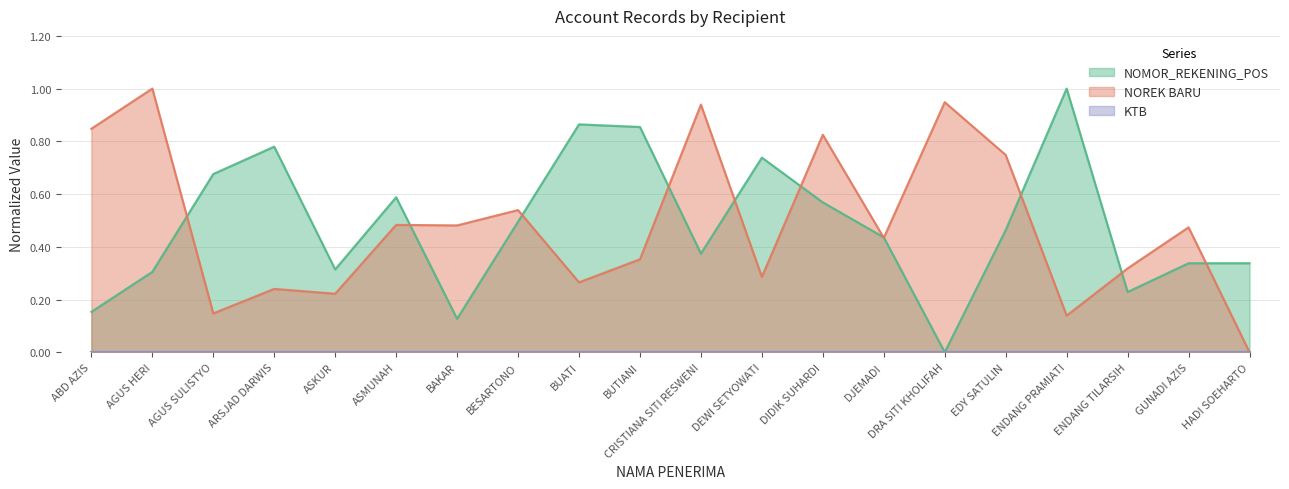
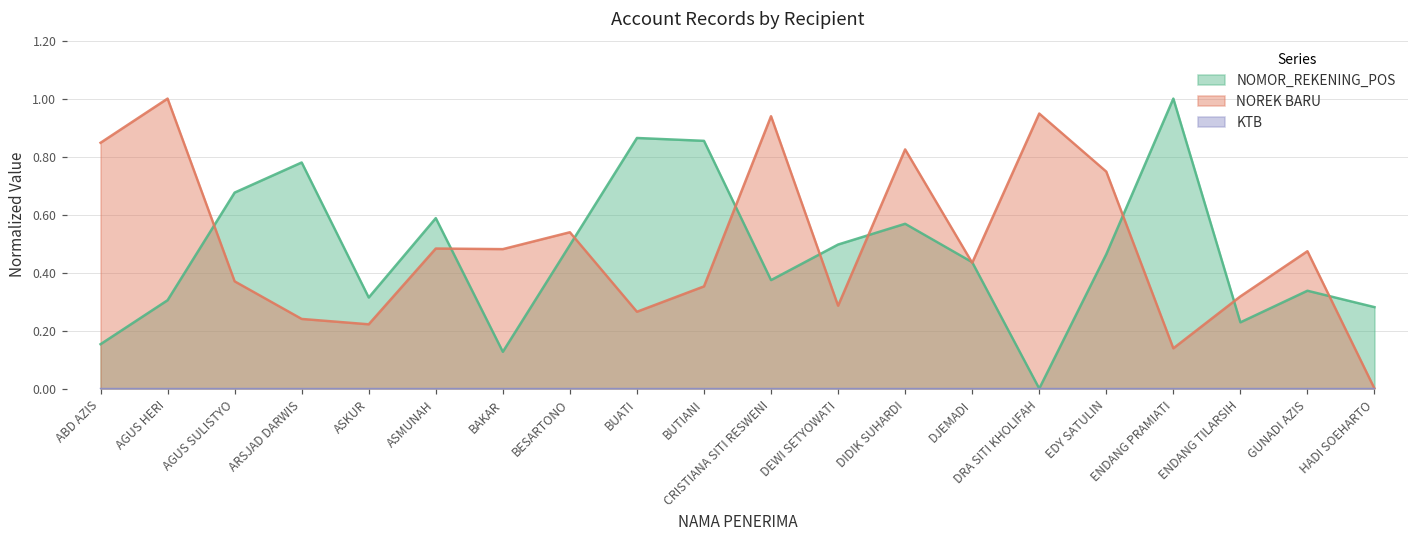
  {
    "NOMOR_REKENING_POS": {
      "ABD AZIS": 0.15,
      "AGUS HERI": 0.30,
      "AGUS SULISTYO": 0.68,
      "ARSJAD DARWIS": 0.78,
      "ASKUR": 0.31,
      "ASMUNAH": 0.59,
      "BAKAR": 0.13,
      "BESARTONO": 0.50,
      "BUATI": 0.86,
      "BUTIANI": 0.85,
      "CRISTIANA SITI RESWENI": 0.37,
-     "DEWI SETYOWATI": 0.74,
+     "DEWI SETYOWATI": 0.50,
      "DIDIK SUHARDI": 0.57,
      "EDY SATULIN": 0.46,
      "ENDANG PRAMIATI": 1.00,
      "ENDANG TILARSIH": 0.23,
      "GUNADI AZIS": 0.34,
-     "HADI SOEHARTO": 0.34
+     "HADI SOEHARTO": 0.28
    },
    "NOREK BARU": {
      "ABD AZIS": 0.85,
      "AGUS HERI": 1.00,
-     "AGUS SULISTYO": 0.15,
+     "AGUS SULISTYO": 0.37,
      "ARSJAD DARWIS": 0.24,
      "ASKUR": 0.22,
      "ASMUNAH": 0.48,
      "BAKAR": 0.48,
      "BESARTONO": 0.54,
      "BUATI": 0.26,
      "BUTIANI": 0.35,
      "CRISTIANA SITI RESWENI": 0.94,
      "DEWI SETYOWATI": 0.29,
      "DIDIK SUHARDI": 0.82,
      "DRA SITI KHOLIFAH": 0.95,
      "EDY SATULIN": 0.75,
      "ENDANG PRAMIATI": 0.14,
      "ENDANG TILARSIH": 0.32,
      "GUNADI AZIS": 0.47
    },
    "KTB": {
      "ABD AZIS": 0.00,
      "AGUS HERI": 0.00,
      "AGUS SULISTYO": 0.00,
      "ARSJAD DARWIS": 0.00,
      "ASKUR": 0.00,
      "ASMUNAH": 0.00,
      "BAKAR": 0.00,
      "BESARTONO": 0.00,
      "BUATI": 0.00,
      "BUTIANI": 0.00,
      "CRISTIANA SITI RESWENI": 0.00,
      "DEWI SETYOWATI": 0.00,
      "DIDIK SUHARDI": 0.00,
      "DJEMADI": 0.00,
      "EDY SATULIN": 0.00,
      "ENDANG PRAMIATI": 0.00,
      "ENDANG TILARSIH": 0.00,
      "GUNADI AZIS": 0.00
    }
  }
